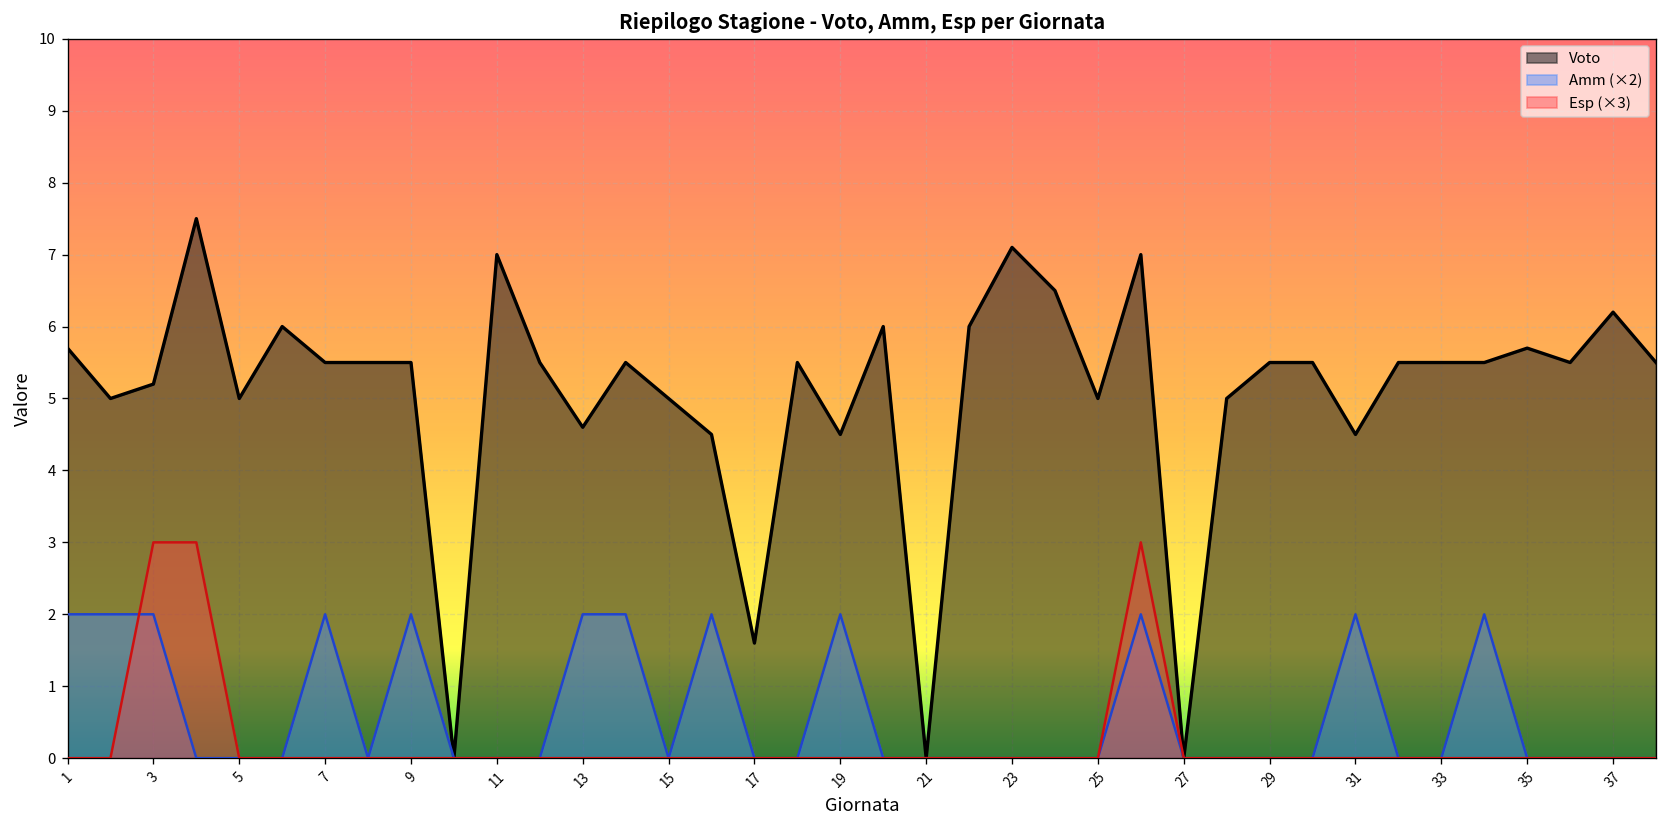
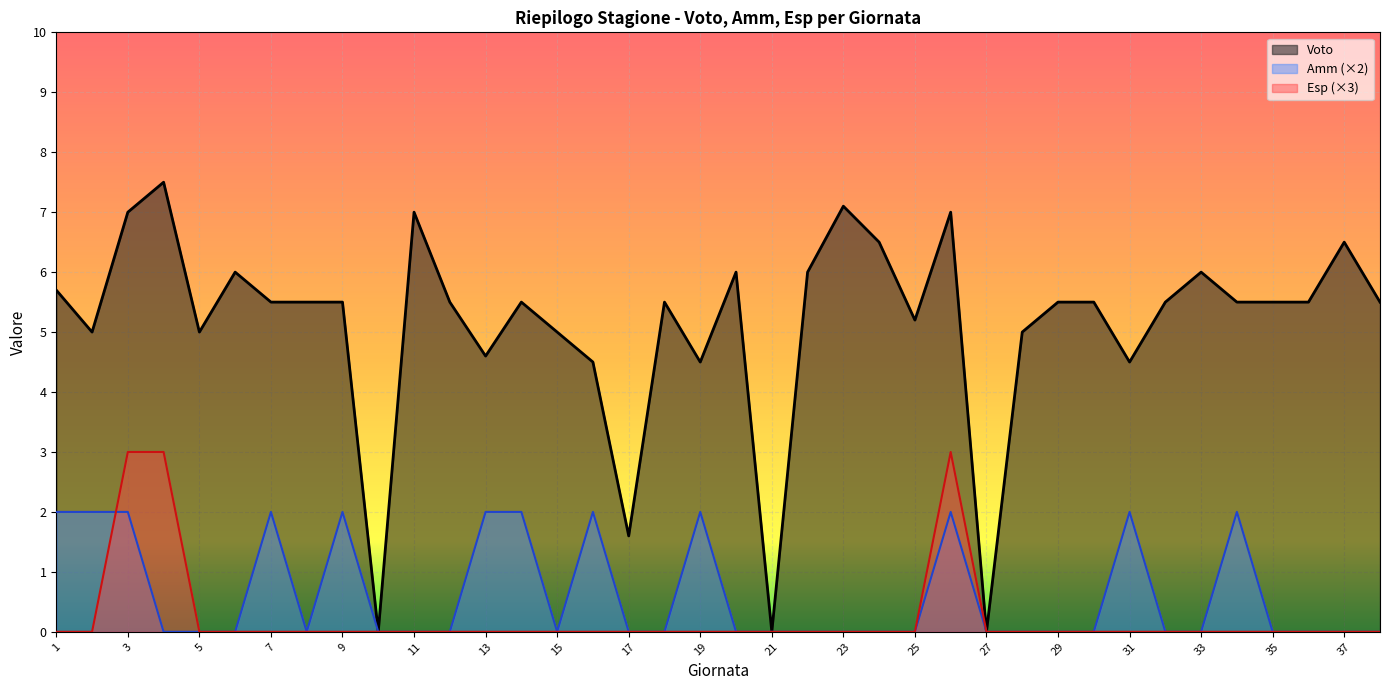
  {
    "Voto": {
      "1": 5.7,
-     "3": 5.2,
+     "3": 7.0,
      "5": 5.0,
      "7": 5.5,
      "9": 5.5,
      "11": 7.0,
      "13": 4.6,
      "15": 5.0,
      "17": 1.6,
      "19": 4.5,
      "23": 7.1,
-     "25": 5.0,
+     "25": 5.2,
      "29": 5.5,
      "31": 4.5,
-     "33": 5.5,
-     "35": 5.7,
-     "37": 6.2
+     "33": 6.0,
+     "35": 5.5,
+     "37": 6.5
    },
    "Amm (×2)": {
      "1": 2.0,
      "3": 2.0,
      "7": 2.0,
      "9": 2.0,
      "13": 2.0,
      "19": 2.0,
      "31": 2.0
    },
    "Esp (×3)": {
      "1": 0.0,
      "3": 3.0,
      "7": 0.0,
      "9": 0.0,
      "13": 0.0,
      "19": 0.0,
      "31": 0.0
    }
  }
